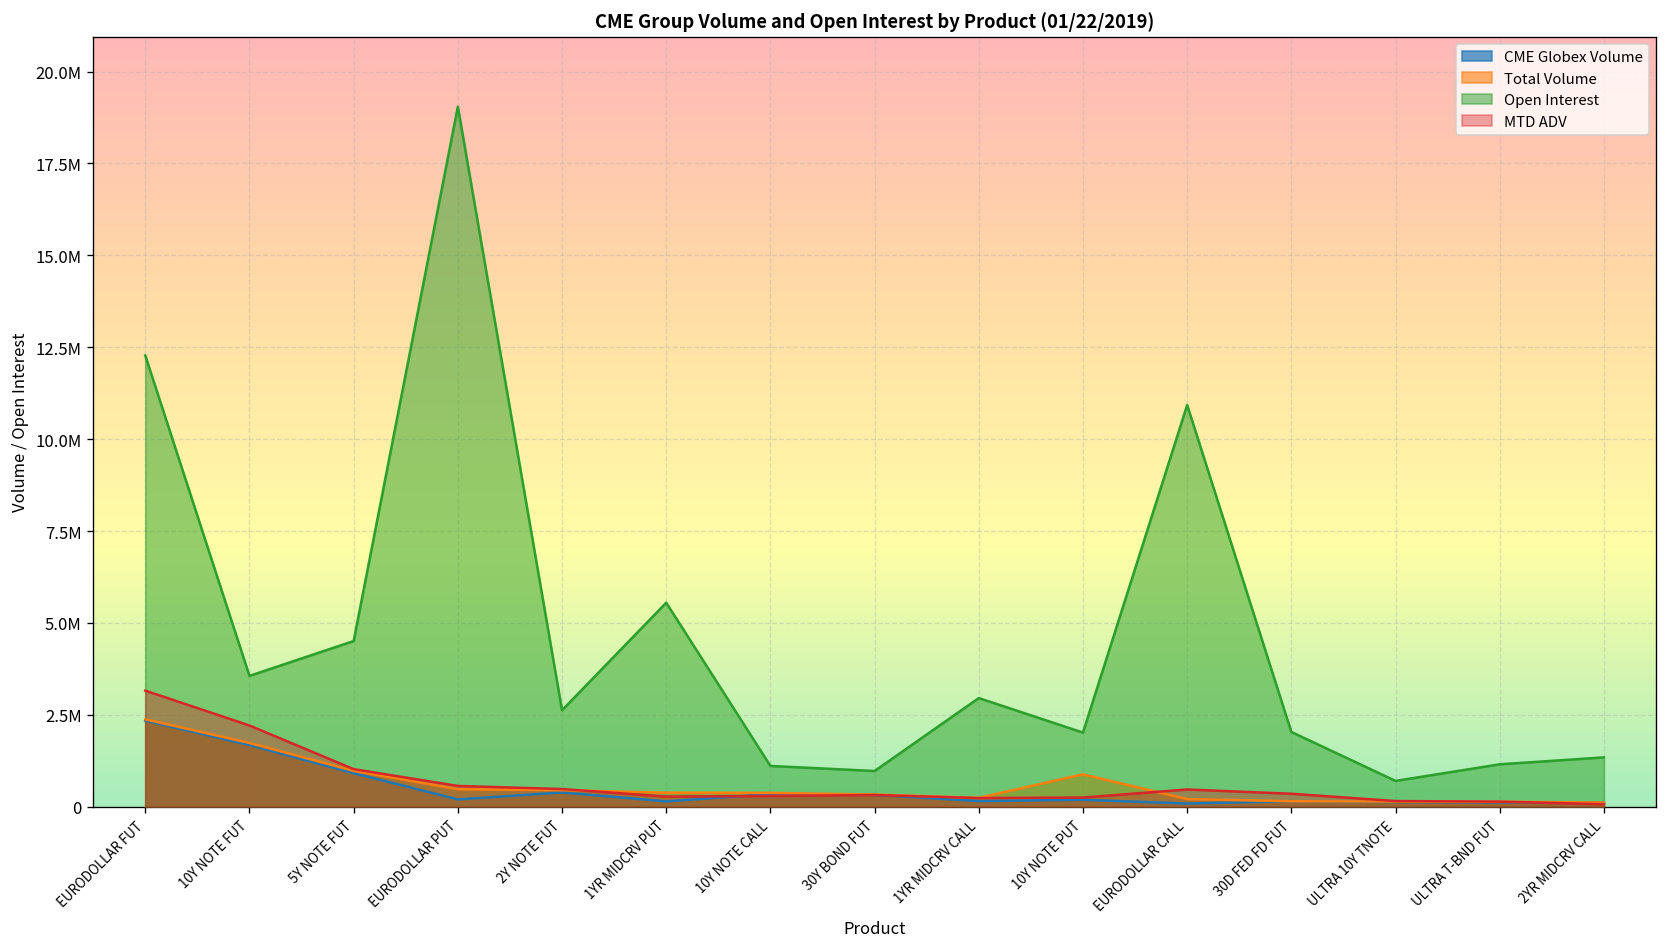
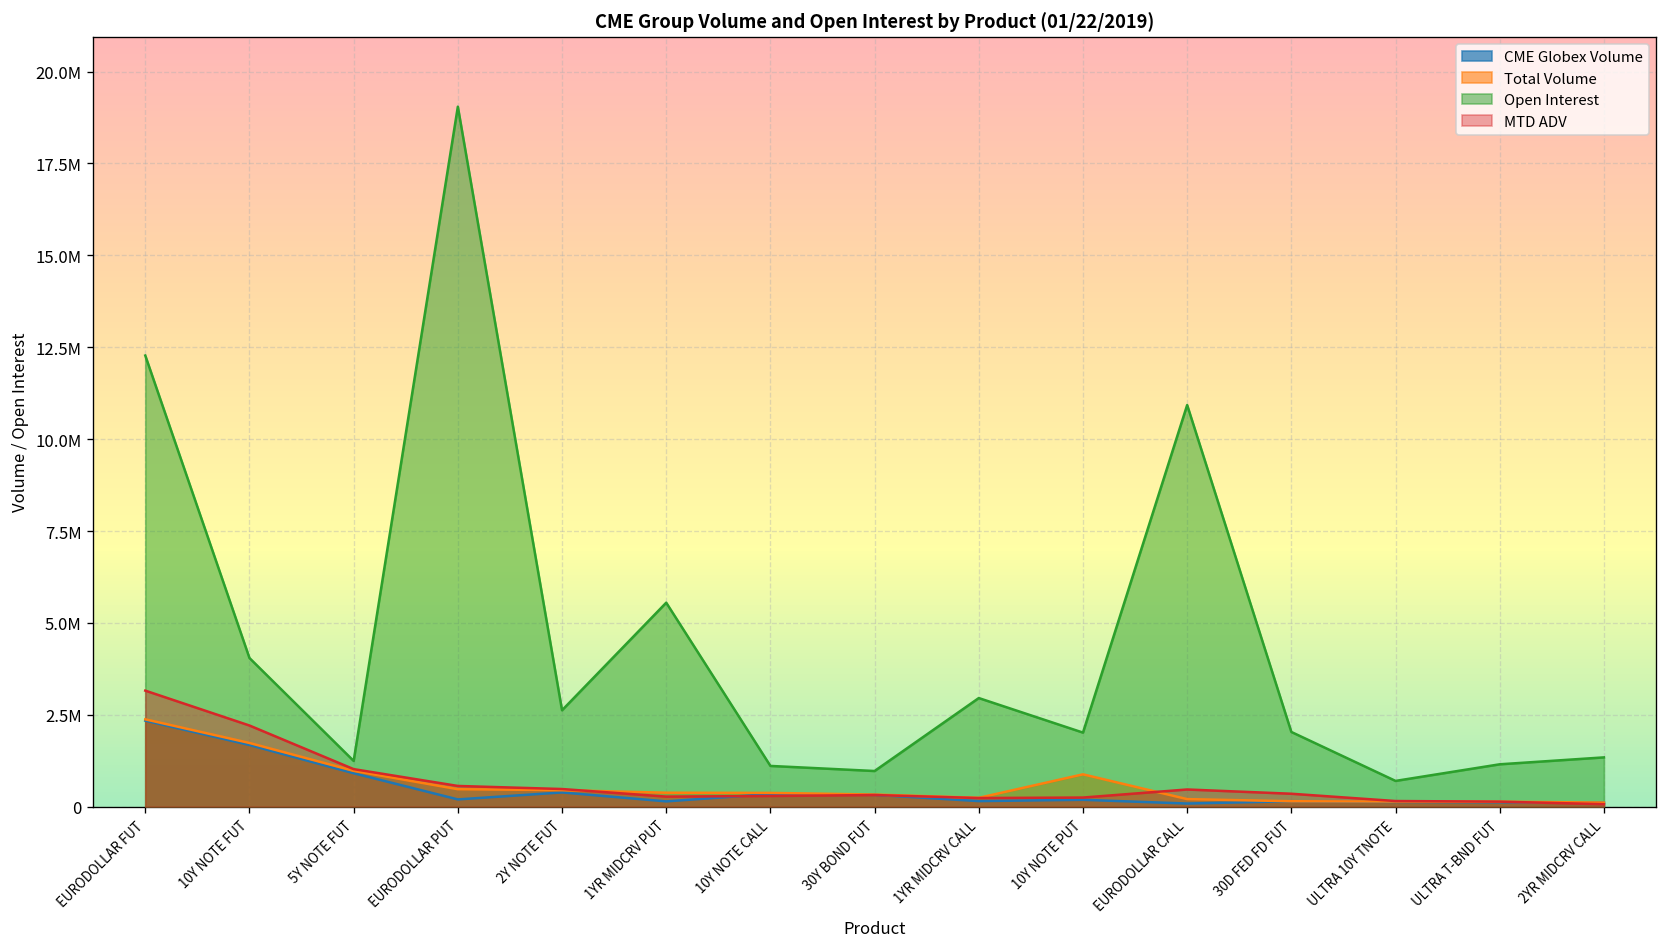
  {
    "CME Globex Volume": {
      "EURODOLLAR PUT": 200000,
      "1YR MIDCRV PUT": 100000,
      "EURODOLLAR CALL": 100000
    },
    "Total Volume": {
      "EURODOLLAR PUT": 500000,
      "1YR MIDCRV PUT": 400000,
      "10Y NOTE PUT": 900000,
      "EURODOLLAR CALL": 200000
    },
    "Open Interest": {
      "EURODOLLAR FUT": 12300000,
-     "10Y NOTE FUT": 3600000,
-     "5Y NOTE FUT": 4500000,
+     "10Y NOTE FUT": 4000000,
+     "5Y NOTE FUT": 1200000,
      "EURODOLLAR PUT": 19000000,
      "2Y NOTE FUT": 2600000,
      "1YR MIDCRV PUT": 5600000,
      "10Y NOTE CALL": 1100000,
      "30Y BOND FUT": 1000000,
      "1YR MIDCRV CALL": 3000000,
      "10Y NOTE PUT": 2000000,
      "EURODOLLAR CALL": 10900000,
      "30D FED FD FUT": 2000000,
      "ULTRA 10Y TNOTE": 700000,
      "ULTRA T-BND FUT": 1200000,
      "2YR MIDCRV CALL": 1300000
    },
    "MTD ADV": {
      "EURODOLLAR FUT": 3200000,
      "10Y NOTE FUT": 2200000,
      "EURODOLLAR PUT": 600000,
      "1YR MIDCRV PUT": 300000,
      "EURODOLLAR CALL": 500000,
      "30D FED FD FUT": 400000
    }
  }
